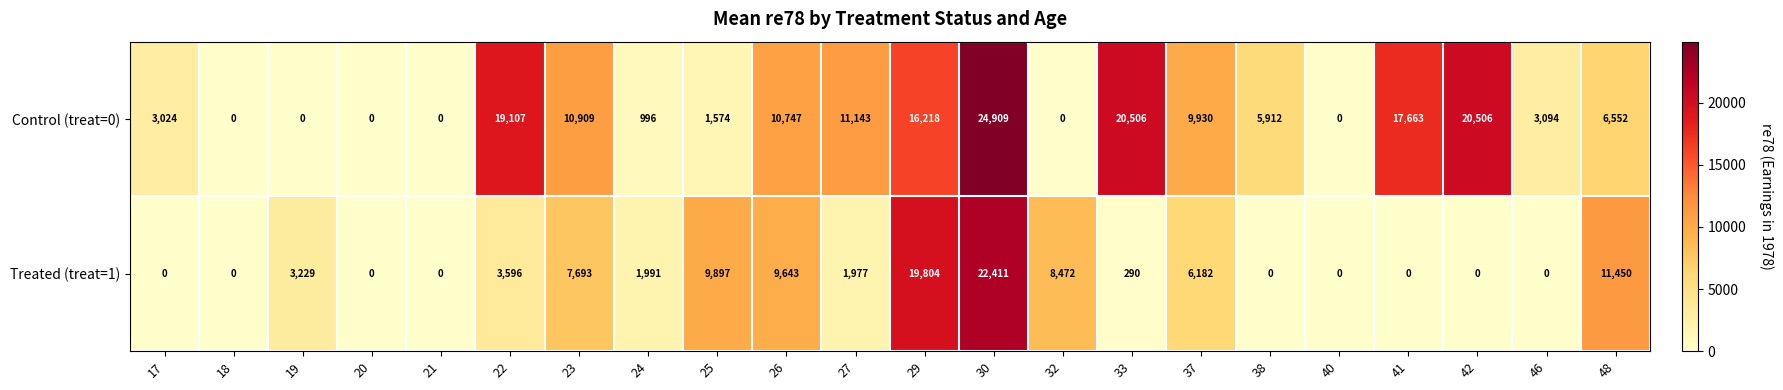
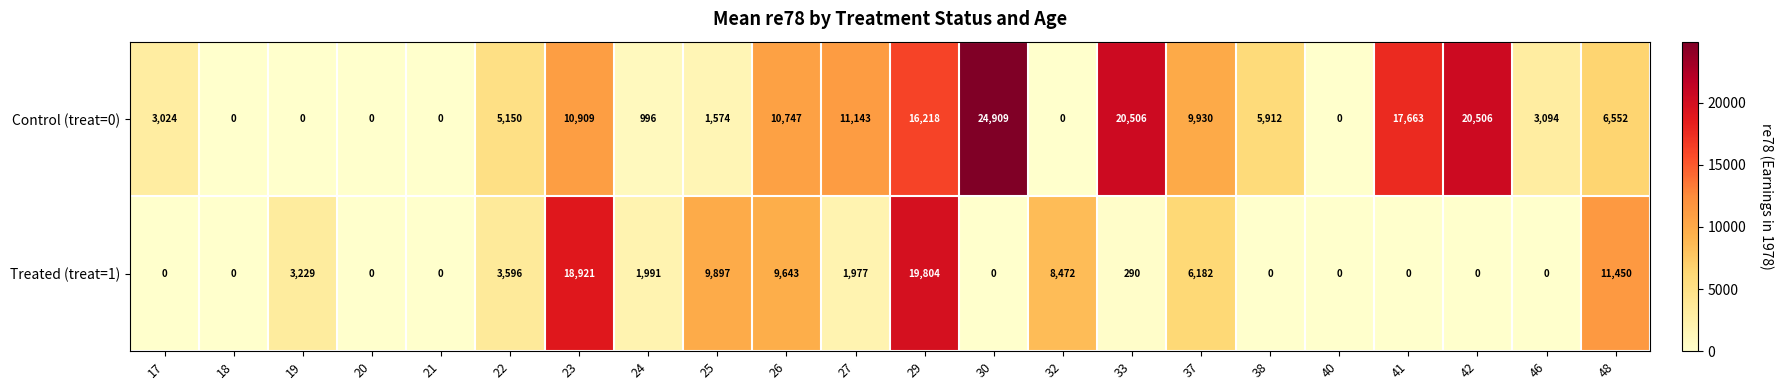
  {
    "Control (treat=0)": {
      "17": "3,024",
      "18": "0",
      "19": "0",
      "20": "0",
      "21": "0",
-     "22": "19,107",
+     "22": "5,150",
      "23": "10,909",
      "24": "996",
      "25": "1,574",
      "26": "10,747",
      "27": "11,143",
      "29": "16,218",
      "30": "24,909",
      "32": "0",
      "33": "20,506",
      "37": "9,930",
      "38": "5,912",
      "40": "0",
      "41": "17,663",
      "42": "20,506",
      "46": "3,094",
      "48": "6,552"
    },
    "Treated (treat=1)": {
      "17": "0",
      "18": "0",
      "19": "3,229",
      "20": "0",
      "21": "0",
      "22": "3,596",
-     "23": "7,693",
+     "23": "18,921",
      "24": "1,991",
      "25": "9,897",
      "26": "9,643",
      "27": "1,977",
      "29": "19,804",
-     "30": "22,411",
+     "30": "0",
      "32": "8,472",
      "33": "290",
      "37": "6,182",
      "38": "0",
      "40": "0",
      "41": "0",
      "42": "0",
      "46": "0",
      "48": "11,450"
    }
  }
